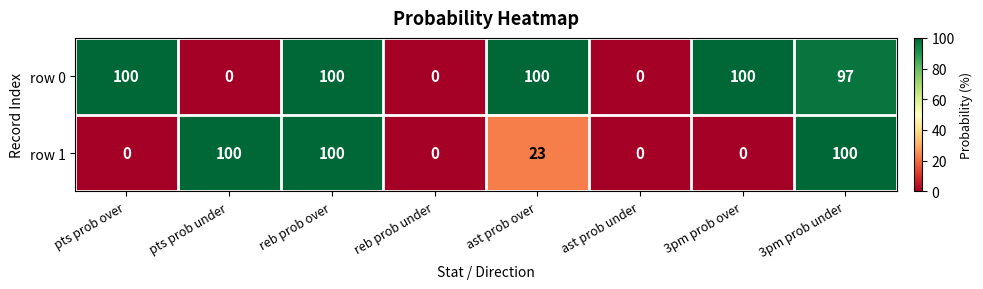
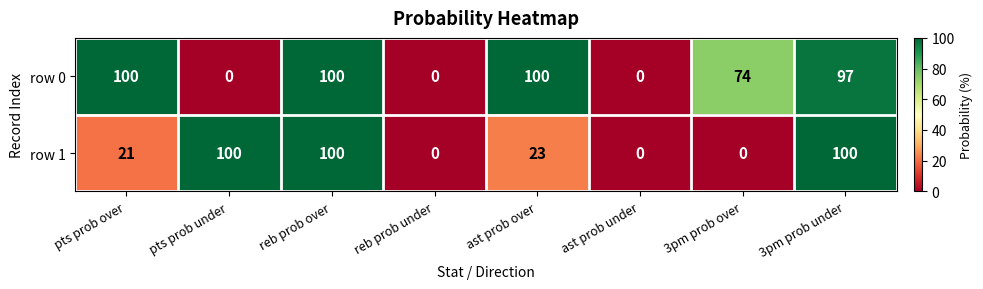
  {
    "row 0": {
      "pts prob over": 100,
      "pts prob under": 0,
      "reb prob over": 100,
      "reb prob under": 0,
      "ast prob over": 100,
      "ast prob under": 0,
-     "3pm prob over": 100,
+     "3pm prob over": 74,
      "3pm prob under": 97
    },
    "row 1": {
-     "pts prob over": 0,
+     "pts prob over": 21,
      "pts prob under": 100,
      "reb prob over": 100,
      "reb prob under": 0,
      "ast prob over": 23,
      "ast prob under": 0,
      "3pm prob over": 0,
      "3pm prob under": 100
    }
  }
